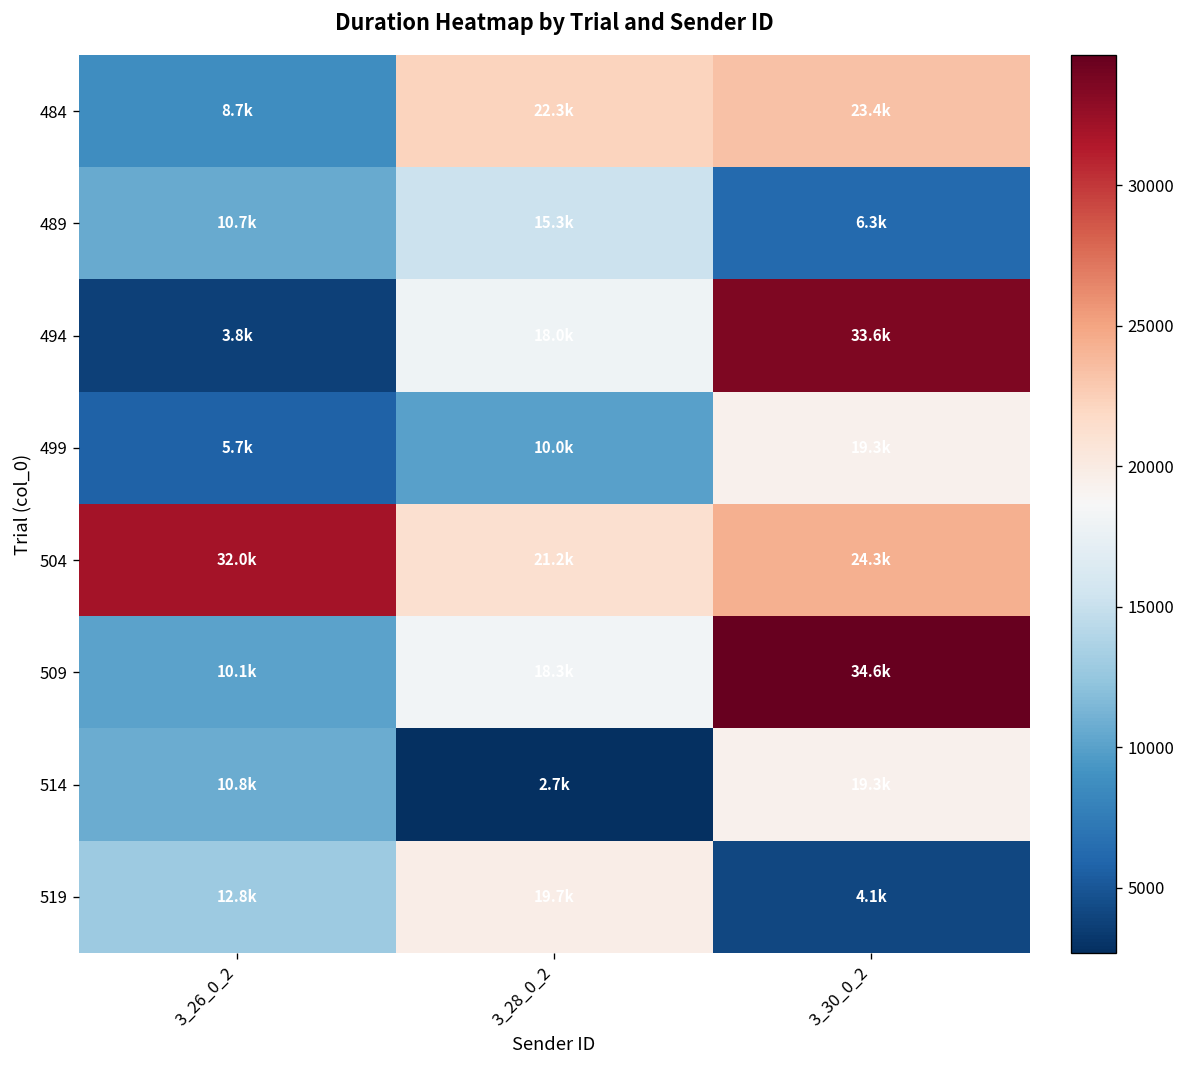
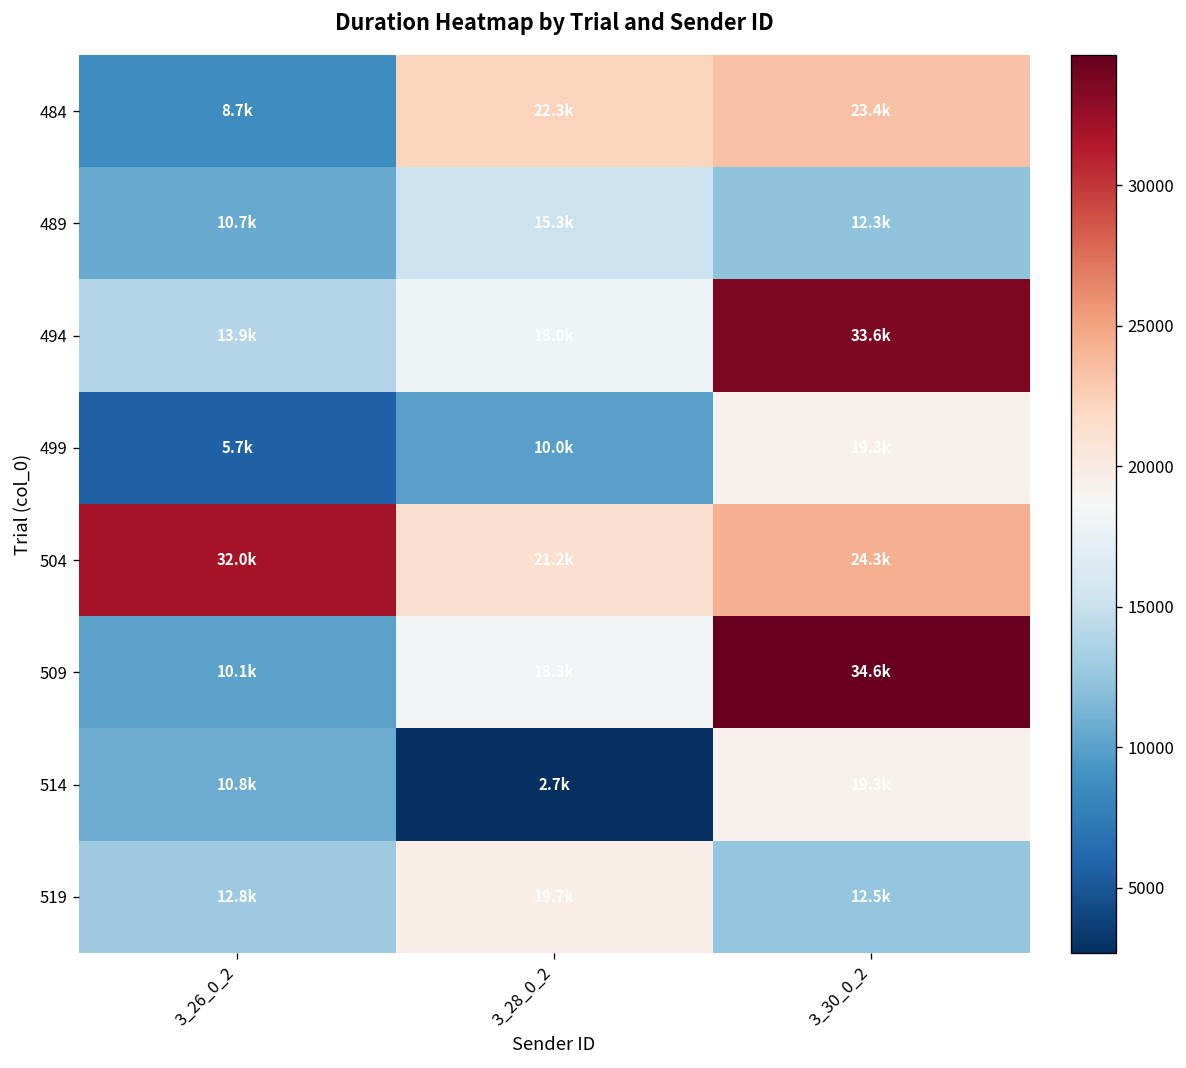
  {
    "484": {
      "3_26_0_2": "8.7k",
      "3_28_0_2": "22.3k",
      "3_30_0_2": "23.4k"
    },
    "489": {
      "3_26_0_2": "10.7k",
      "3_28_0_2": "15.3k",
-     "3_30_0_2": "6.3k"
+     "3_30_0_2": "12.3k"
    },
    "494": {
-     "3_26_0_2": "3.8k",
+     "3_26_0_2": "13.9k",
      "3_30_0_2": "33.6k"
    },
    "499": {
      "3_26_0_2": "5.7k",
      "3_28_0_2": "10.0k"
    },
    "504": {
      "3_26_0_2": "32.0k",
      "3_30_0_2": "24.3k"
    },
    "509": {
      "3_26_0_2": "10.1k",
      "3_30_0_2": "34.6k"
    },
    "514": {
      "3_26_0_2": "10.8k",
      "3_28_0_2": "2.7k"
    },
    "519": {
      "3_26_0_2": "12.8k",
-     "3_30_0_2": "4.1k"
+     "3_30_0_2": "12.5k"
    }
  }
